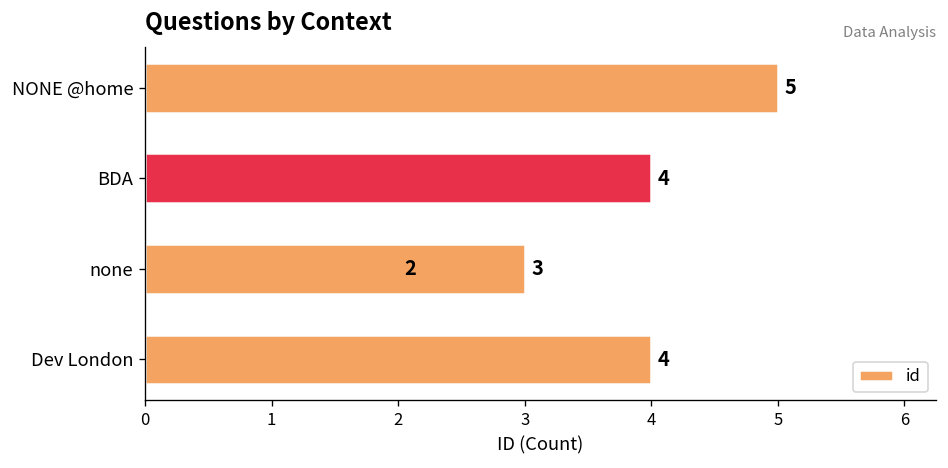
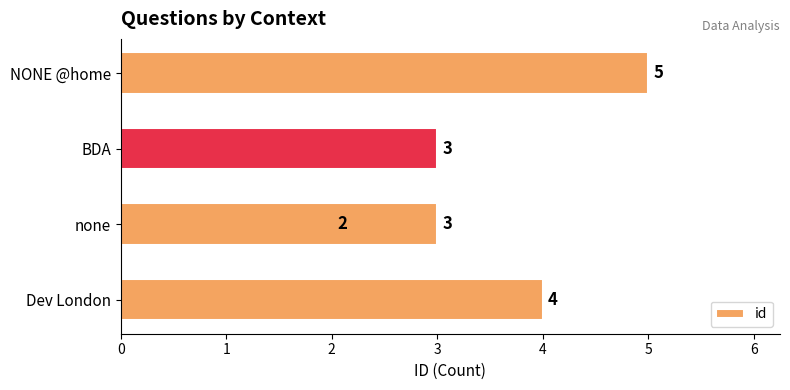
  {
    "NONE @home": 5,
-   "BDA": 4,
+   "BDA": 3,
    "Dev London": 4
  }
